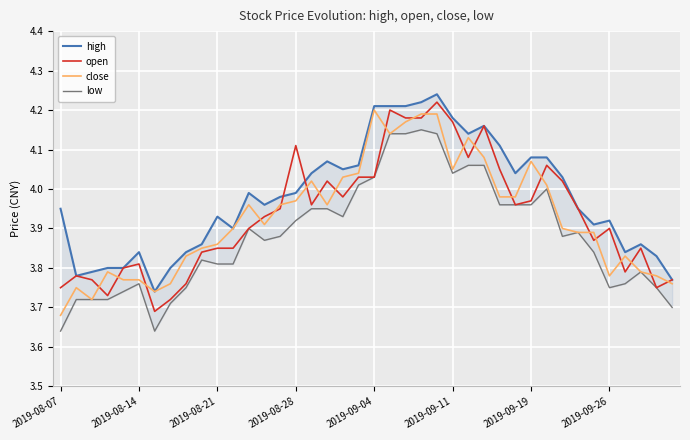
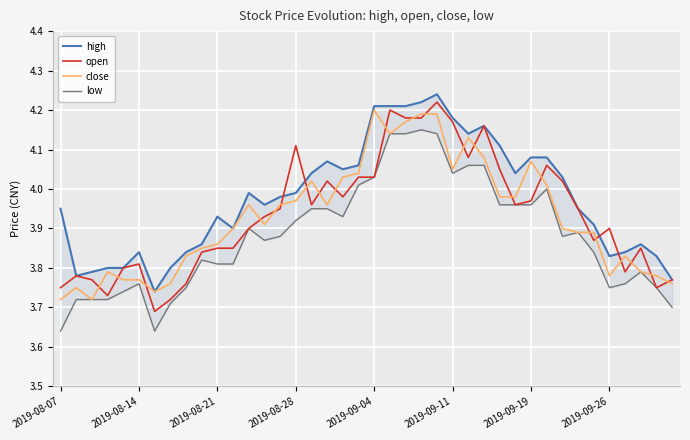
  {
    "high": {
      "2019-08-07": 3.95,
      "2019-08-14": 3.84,
      "2019-08-21": 3.93,
      "2019-08-28": 3.99,
      "2019-09-04": 4.21,
      "2019-09-11": 4.18,
      "2019-09-19": 4.08,
-     "2019-09-26": 3.92
+     "2019-09-26": 3.83
    },
    "open": {
      "2019-08-07": 3.75,
      "2019-08-14": 3.81,
      "2019-08-21": 3.85,
      "2019-08-28": 4.11,
      "2019-09-11": 4.17,
      "2019-09-19": 3.97,
      "2019-09-26": 3.90
    },
    "close": {
-     "2019-08-07": 3.68,
+     "2019-08-07": 3.72,
      "2019-08-14": 3.77,
      "2019-08-21": 3.86,
      "2019-08-28": 3.97,
      "2019-09-04": 4.20,
      "2019-09-11": 4.05,
      "2019-09-19": 4.07,
      "2019-09-26": 3.78
    },
    "low": {
      "2019-08-07": 3.64,
      "2019-08-14": 3.76,
      "2019-08-21": 3.81,
      "2019-08-28": 3.92,
      "2019-09-11": 4.04,
      "2019-09-19": 3.96,
      "2019-09-26": 3.75
    }
  }
